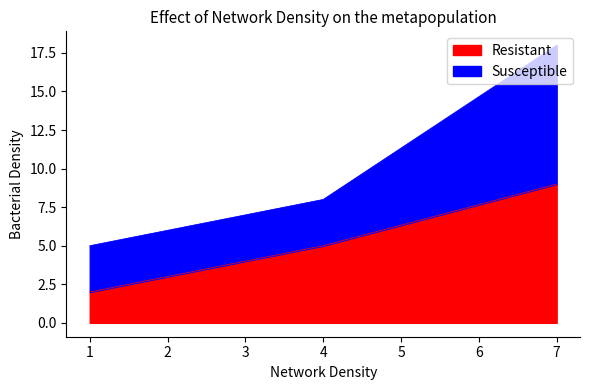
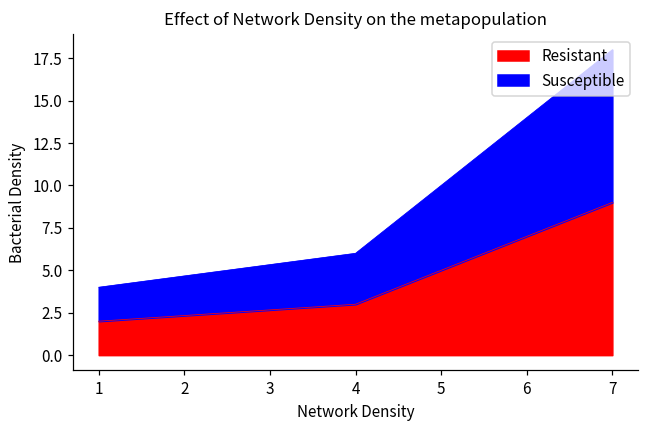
  {
    "Resistant": {
      "1": 2,
-     "4": 5,
+     "4": 3,
      "7": 9
    },
    "Susceptible": {
-     "1": 3,
+     "1": 2,
      "4": 3
    }
  }
